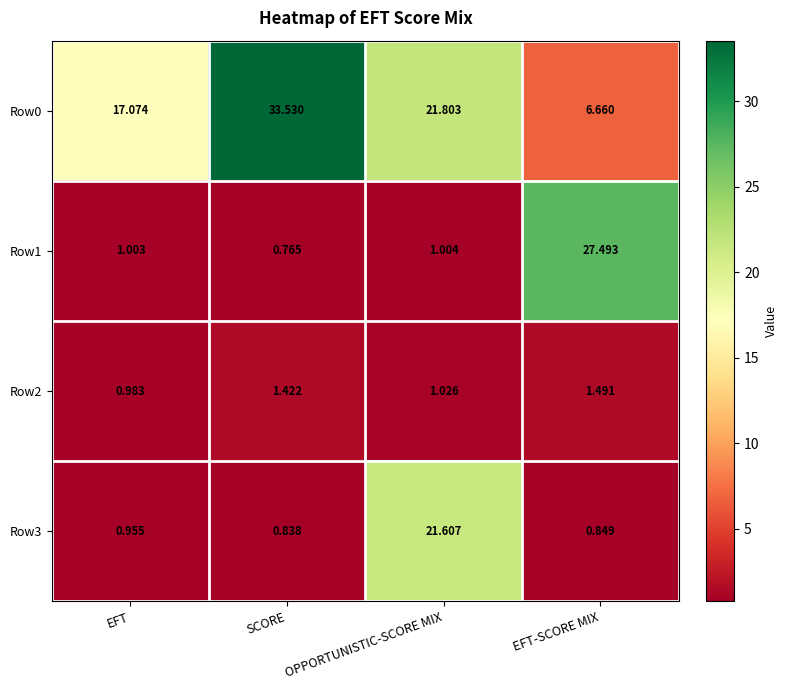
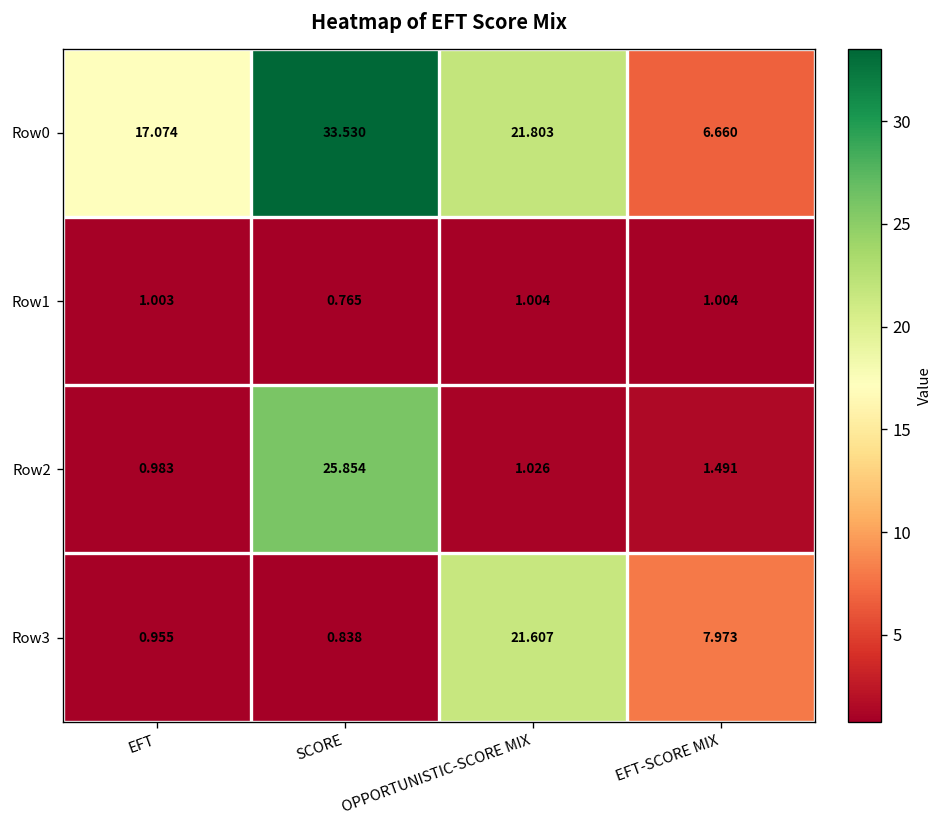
  {
    "Row0": {
      "EFT": 17.074,
      "SCORE": 33.530,
      "OPPORTUNISTIC-SCORE MIX": 21.803,
      "EFT-SCORE MIX": 6.660
    },
    "Row1": {
      "EFT": 1.003,
      "SCORE": 0.765,
      "OPPORTUNISTIC-SCORE MIX": 1.004,
-     "EFT-SCORE MIX": 27.493
+     "EFT-SCORE MIX": 1.004
    },
    "Row2": {
      "EFT": 0.983,
-     "SCORE": 1.422,
+     "SCORE": 25.854,
      "OPPORTUNISTIC-SCORE MIX": 1.026,
      "EFT-SCORE MIX": 1.491
    },
    "Row3": {
      "EFT": 0.955,
      "SCORE": 0.838,
      "OPPORTUNISTIC-SCORE MIX": 21.607,
-     "EFT-SCORE MIX": 0.849
+     "EFT-SCORE MIX": 7.973
    }
  }
